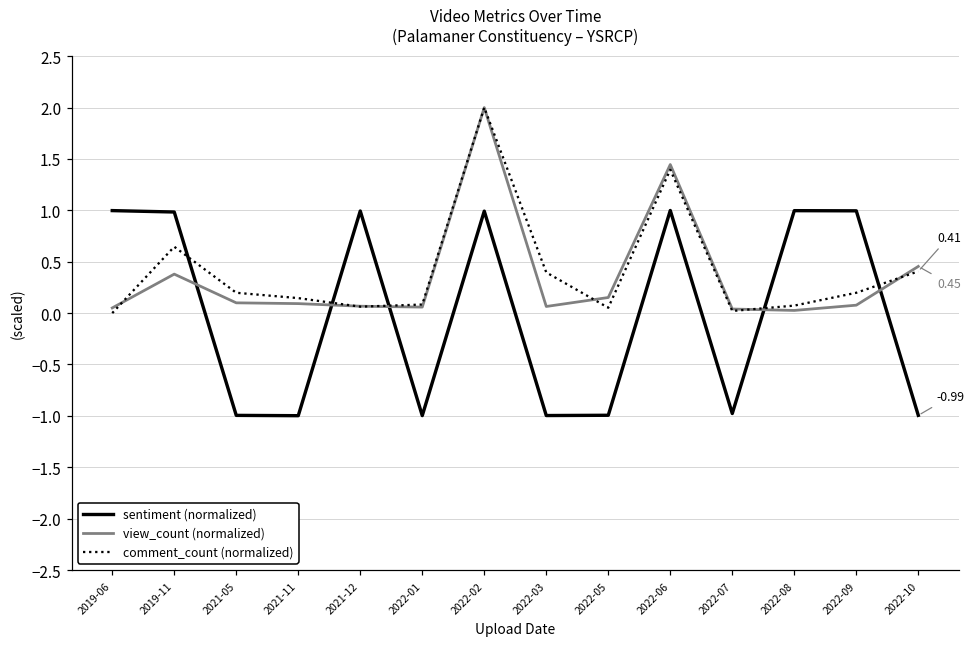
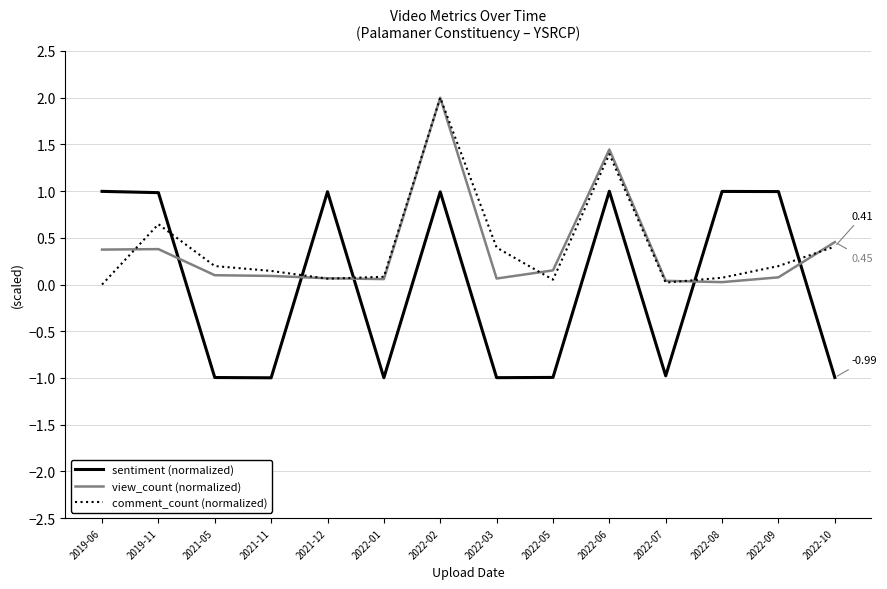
  {
    "view_count (normalized)": {
-     "2019-06": 0.1,
+     "2019-06": 0.4,
      "2019-11": 0.4,
      "2021-05": 0.1,
      "2021-11": 0.1,
      "2022-03": 0.1,
      "2022-05": 0.2,
      "2022-06": 1.4,
      "2022-08": 0.0,
      "2022-09": 0.1
    }
  }
